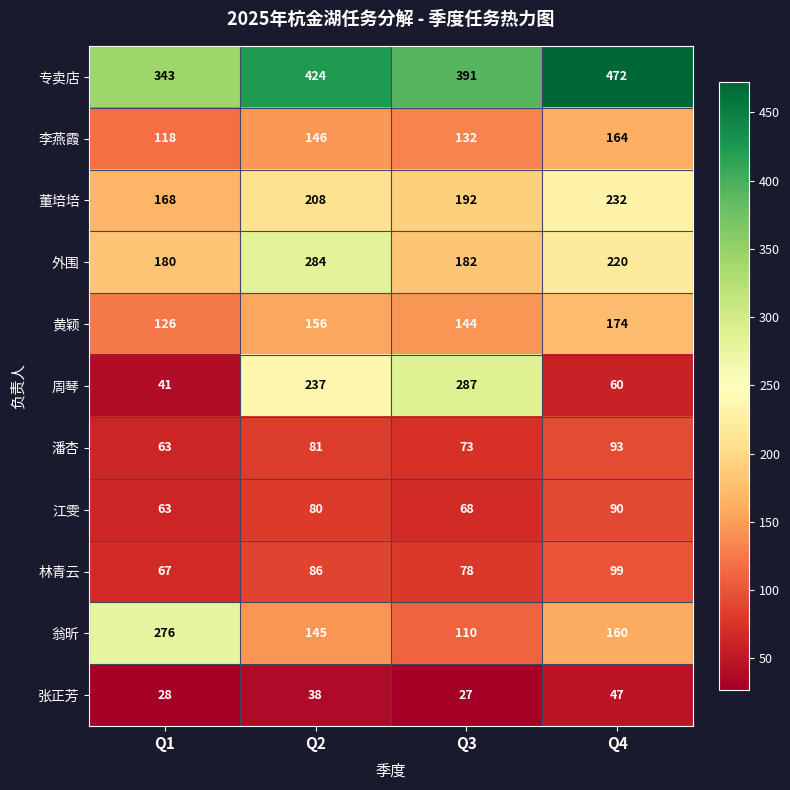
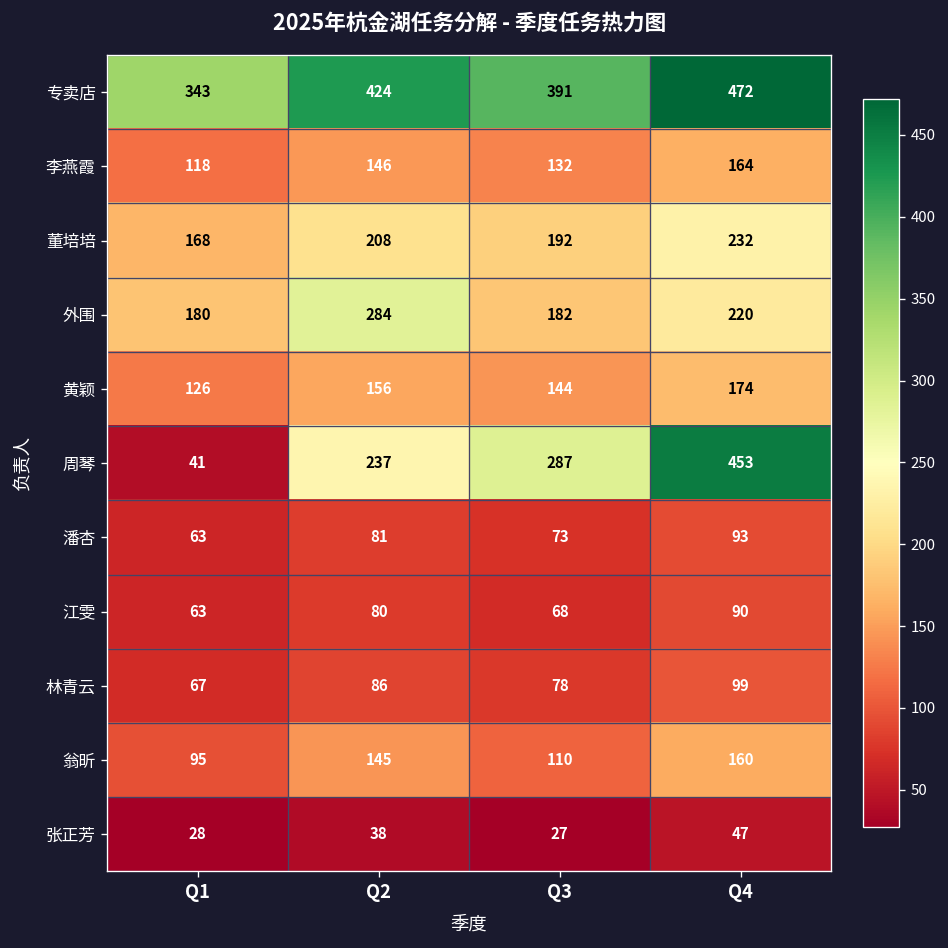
  {
    "专卖店": {
      "Q1": 343,
      "Q2": 424,
      "Q3": 391,
      "Q4": 472
    },
    "李燕霞": {
      "Q1": 118,
      "Q2": 146,
      "Q3": 132,
      "Q4": 164
    },
    "董培培": {
      "Q1": 168,
      "Q2": 208,
      "Q3": 192,
      "Q4": 232
    },
    "外围": {
      "Q1": 180,
      "Q2": 284,
      "Q3": 182,
      "Q4": 220
    },
    "黄颖": {
      "Q1": 126,
      "Q2": 156,
      "Q3": 144,
      "Q4": 174
    },
    "周琴": {
      "Q1": 41,
      "Q2": 237,
      "Q3": 287,
-     "Q4": 60
+     "Q4": 453
    },
    "潘杏": {
      "Q1": 63,
      "Q2": 81,
      "Q3": 73,
      "Q4": 93
    },
    "江雯": {
      "Q1": 63,
      "Q2": 80,
      "Q3": 68,
      "Q4": 90
    },
    "林青云": {
      "Q1": 67,
      "Q2": 86,
      "Q3": 78,
      "Q4": 99
    },
    "翁昕": {
-     "Q1": 276,
+     "Q1": 95,
      "Q2": 145,
      "Q3": 110,
      "Q4": 160
    },
    "张正芳": {
      "Q1": 28,
      "Q2": 38,
      "Q3": 27,
      "Q4": 47
    }
  }
